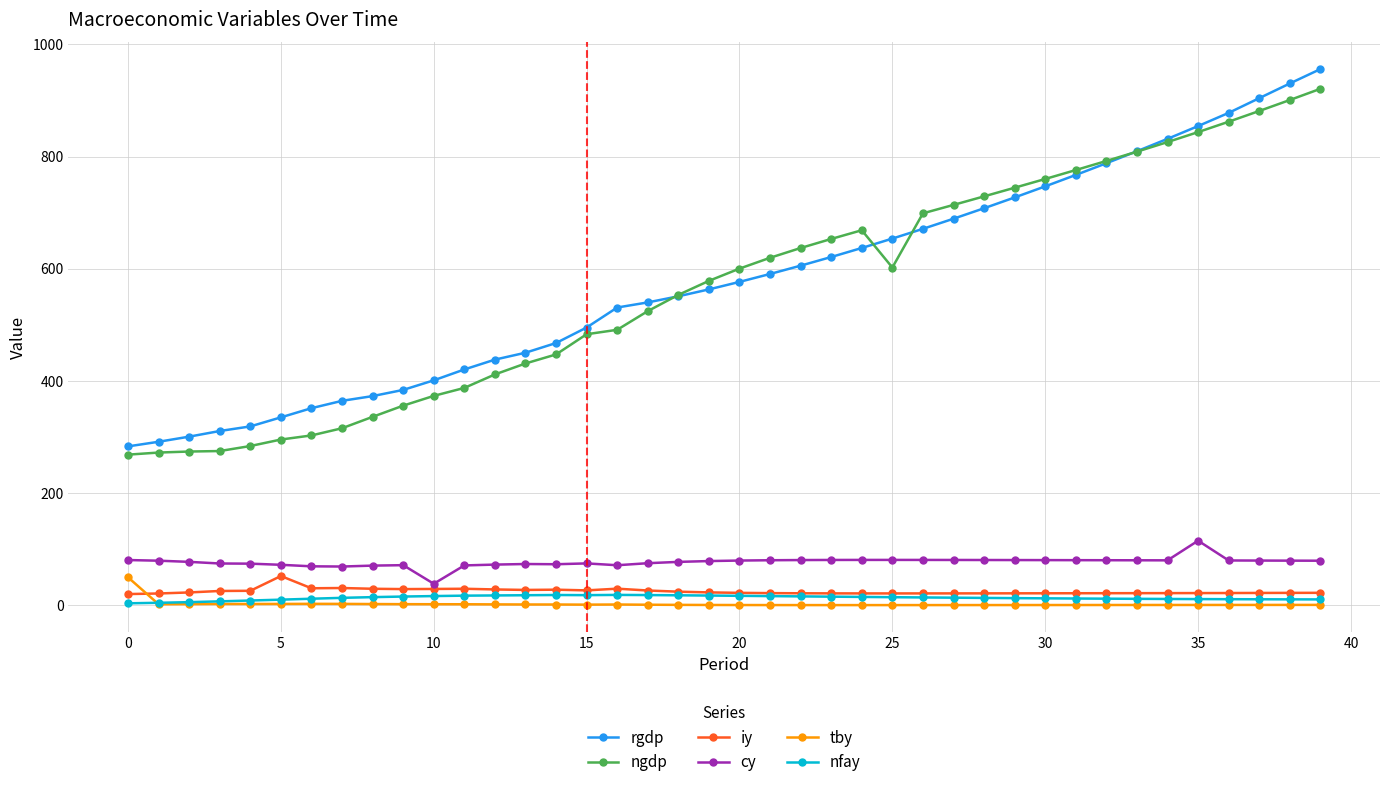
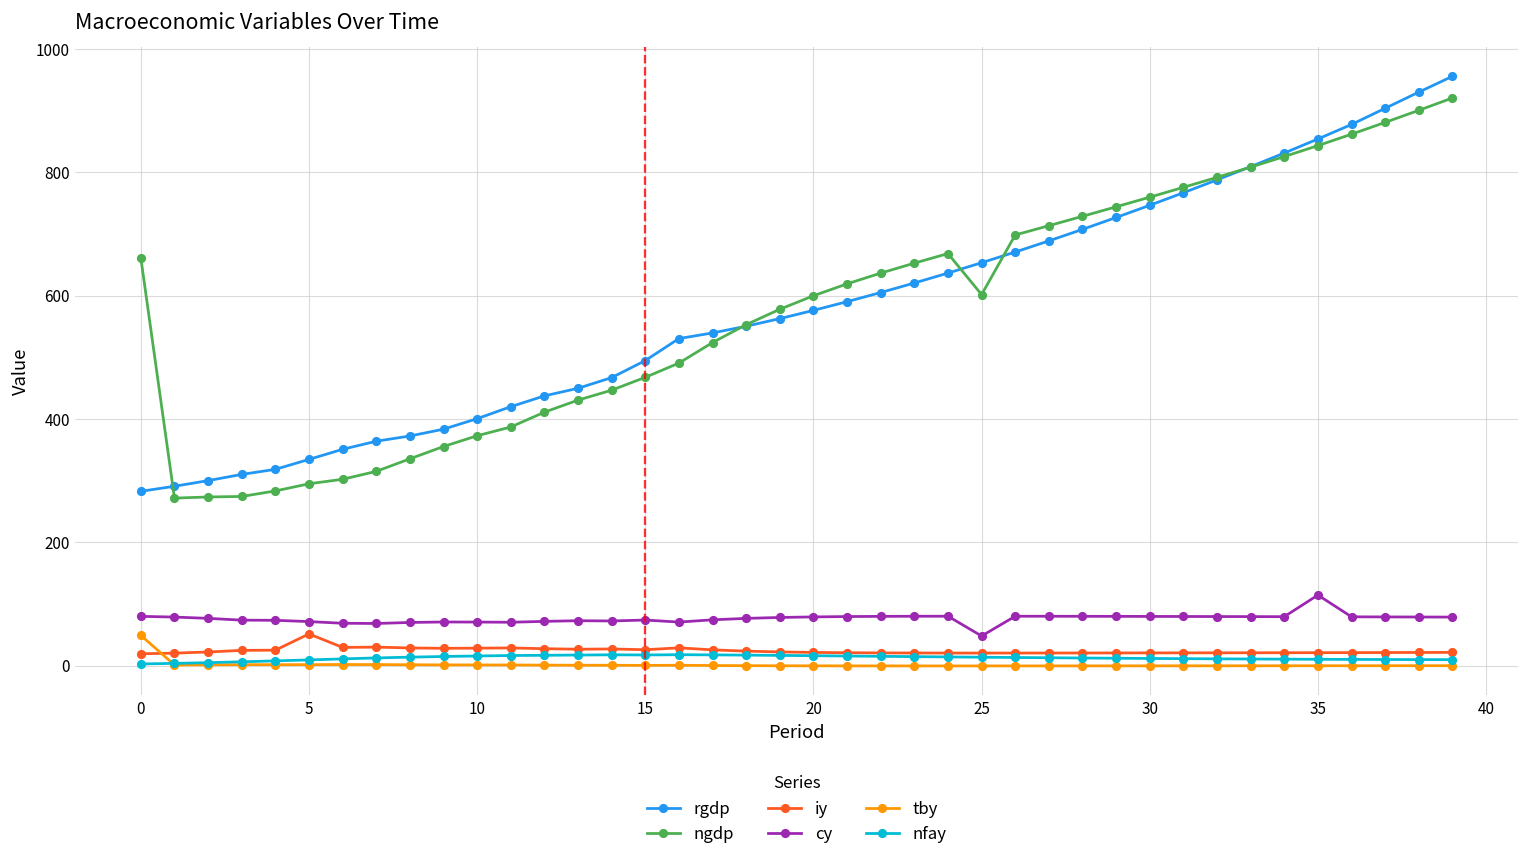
  {
    "ngdp": {
-     "0": 270,
+     "0": 660,
      "5": 290,
      "10": 370,
-     "15": 480,
+     "15": 470,
      "20": 600,
      "25": 600,
      "30": 760,
      "35": 840
    },
    "iy": {
      "0": 20,
      "5": 50,
      "10": 30,
      "15": 30,
      "20": 20,
      "25": 20,
      "30": 20,
      "35": 20
    },
    "cy": {
      "0": 80,
      "5": 70,
-     "10": 40,
+     "10": 70,
      "15": 70,
      "20": 80,
-     "25": 80,
+     "25": 50,
      "30": 80,
      "35": 110
    },
    "tby": {
      "0": 50,
      "5": 0,
      "10": 0,
      "15": 0,
      "20": 0,
      "25": 0,
      "30": 0,
      "35": 0
    }
  }
